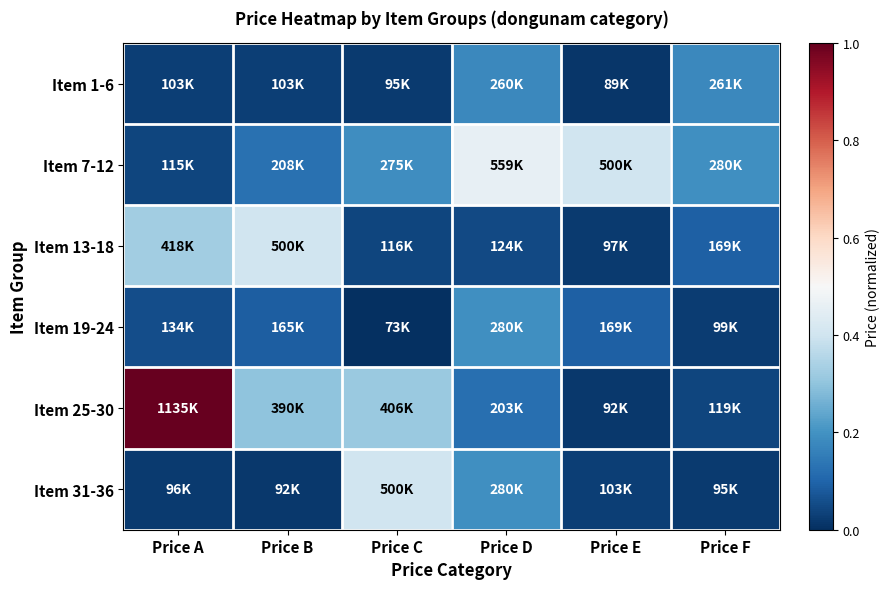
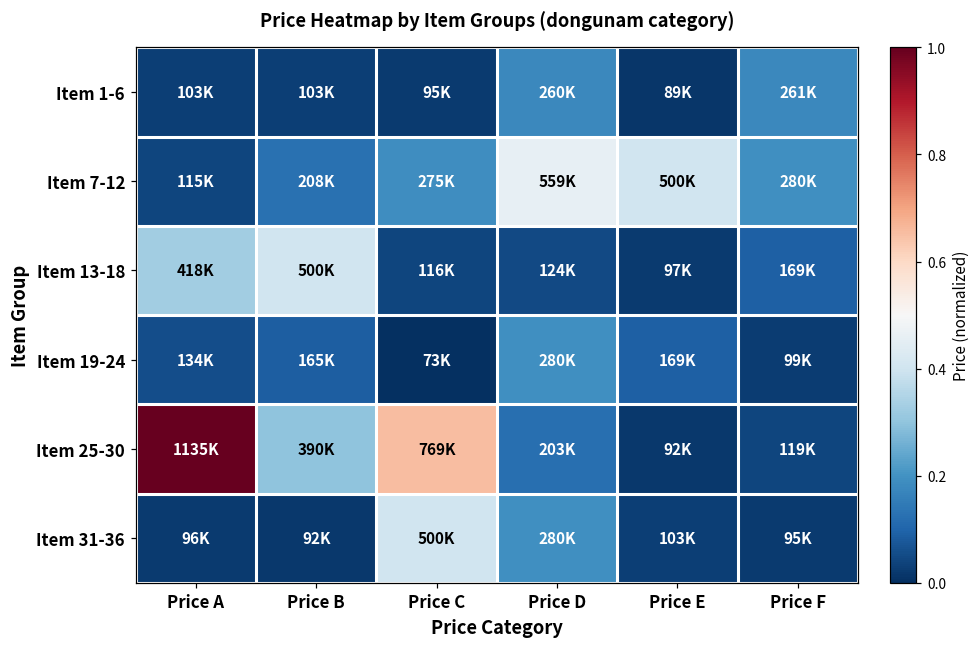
  {
    "Item 1-6": {
      "Price A": "103K",
      "Price B": "103K",
      "Price C": "95K",
      "Price D": "260K",
      "Price E": "89K",
      "Price F": "261K"
    },
    "Item 7-12": {
      "Price A": "115K",
      "Price B": "208K",
      "Price C": "275K",
      "Price D": "559K",
      "Price E": "500K",
      "Price F": "280K"
    },
    "Item 13-18": {
      "Price A": "418K",
      "Price B": "500K",
      "Price C": "116K",
      "Price D": "124K",
      "Price E": "97K",
      "Price F": "169K"
    },
    "Item 19-24": {
      "Price A": "134K",
      "Price B": "165K",
      "Price C": "73K",
      "Price D": "280K",
      "Price E": "169K",
      "Price F": "99K"
    },
    "Item 25-30": {
      "Price A": "1135K",
      "Price B": "390K",
-     "Price C": "406K",
+     "Price C": "769K",
      "Price D": "203K",
      "Price E": "92K",
      "Price F": "119K"
    },
    "Item 31-36": {
      "Price A": "96K",
      "Price B": "92K",
      "Price C": "500K",
      "Price D": "280K",
      "Price E": "103K",
      "Price F": "95K"
    }
  }
